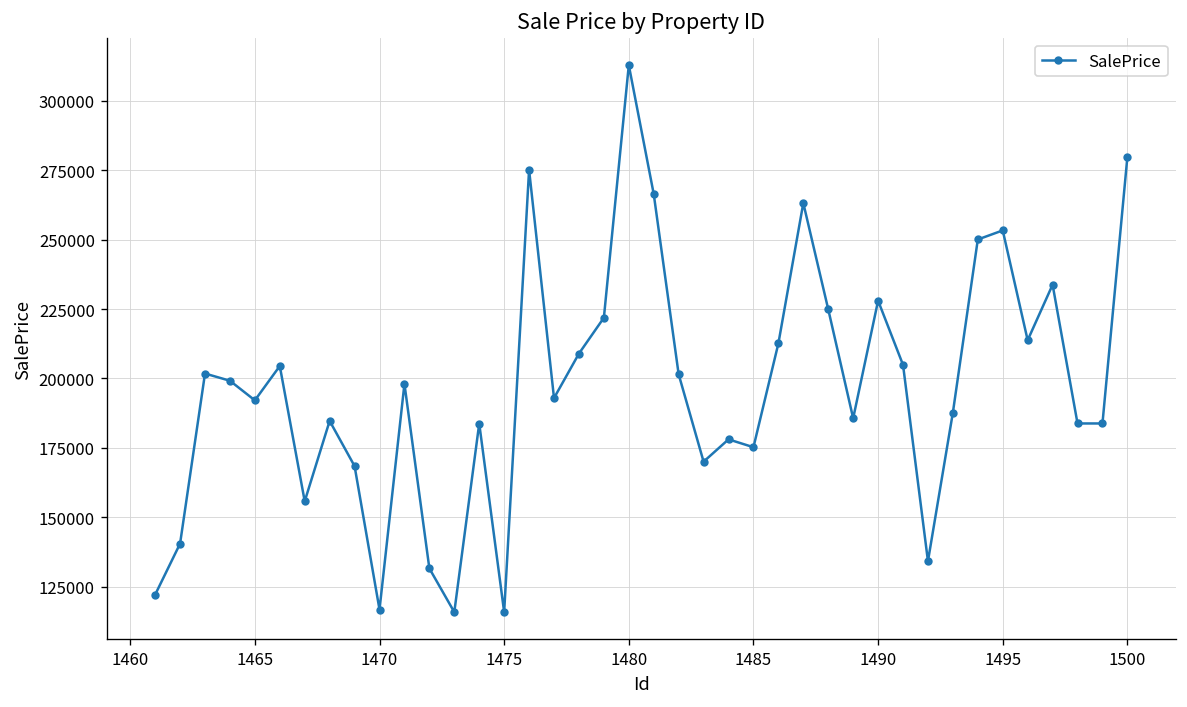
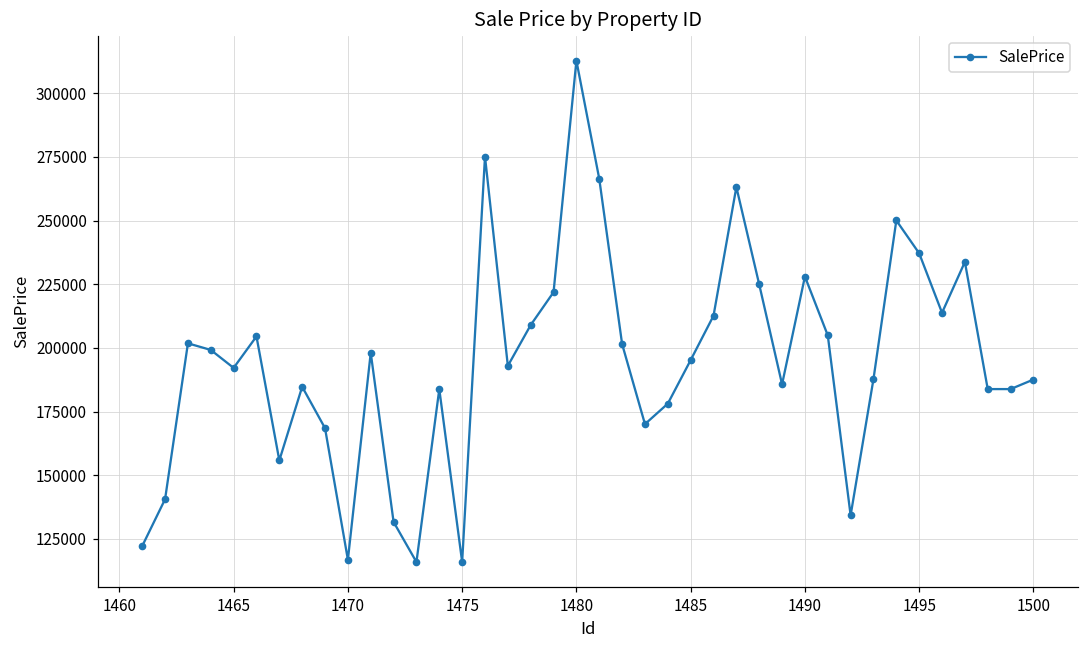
  {
    "1465": 192000,
    "1470": 117000,
    "1475": 116000,
    "1480": 313000,
-   "1485": 175000,
+   "1485": 195000,
    "1490": 228000,
-   "1495": 253000,
-   "1500": 280000
+   "1495": 237000,
+   "1500": 188000
  }
